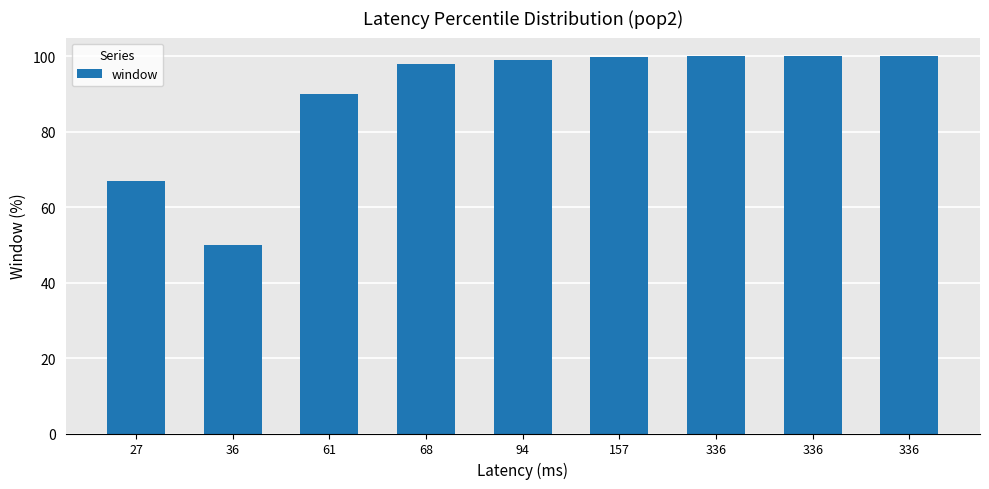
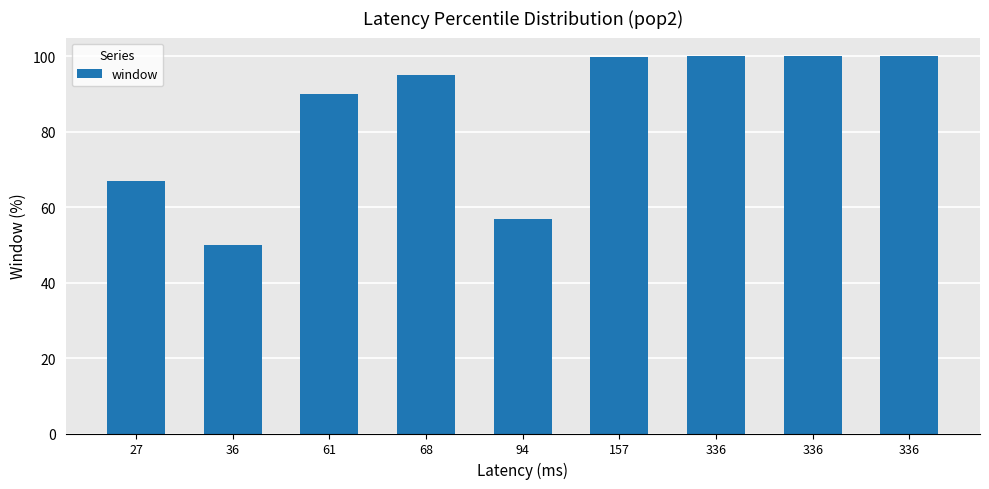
  {
    "27": 67,
    "36": 50,
    "61": 90,
-   "68": 98,
-   "94": 99,
+   "68": 95,
+   "94": 57,
    "157": 100
  }
